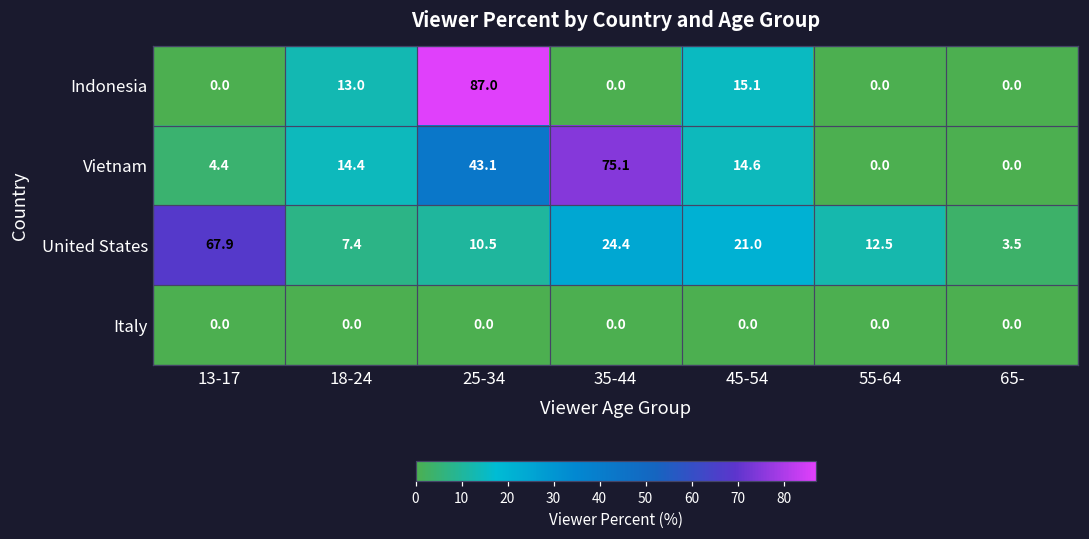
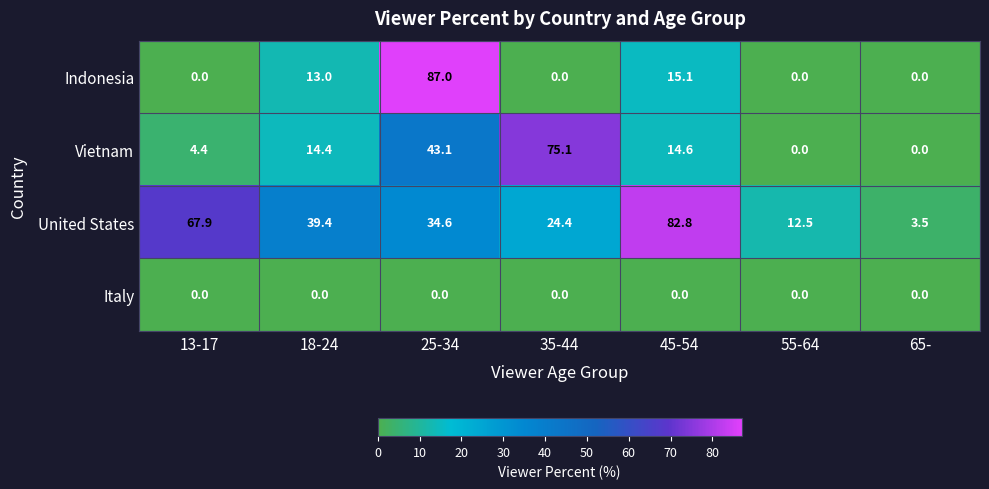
  {
    "Indonesia": {
      "13-17": 0.0,
      "18-24": 13.0,
      "25-34": 87.0,
      "35-44": 0.0,
      "45-54": 15.1,
      "55-64": 0.0,
      "65-": 0.0
    },
    "Vietnam": {
      "13-17": 4.4,
      "18-24": 14.4,
      "25-34": 43.1,
      "35-44": 75.1,
      "45-54": 14.6,
      "55-64": 0.0,
      "65-": 0.0
    },
    "United States": {
      "13-17": 67.9,
-     "18-24": 7.4,
-     "25-34": 10.5,
+     "18-24": 39.4,
+     "25-34": 34.6,
      "35-44": 24.4,
-     "45-54": 21.0,
+     "45-54": 82.8,
      "55-64": 12.5,
      "65-": 3.5
    },
    "Italy": {
      "13-17": 0.0,
      "18-24": 0.0,
      "25-34": 0.0,
      "35-44": 0.0,
      "45-54": 0.0,
      "55-64": 0.0,
      "65-": 0.0
    }
  }
